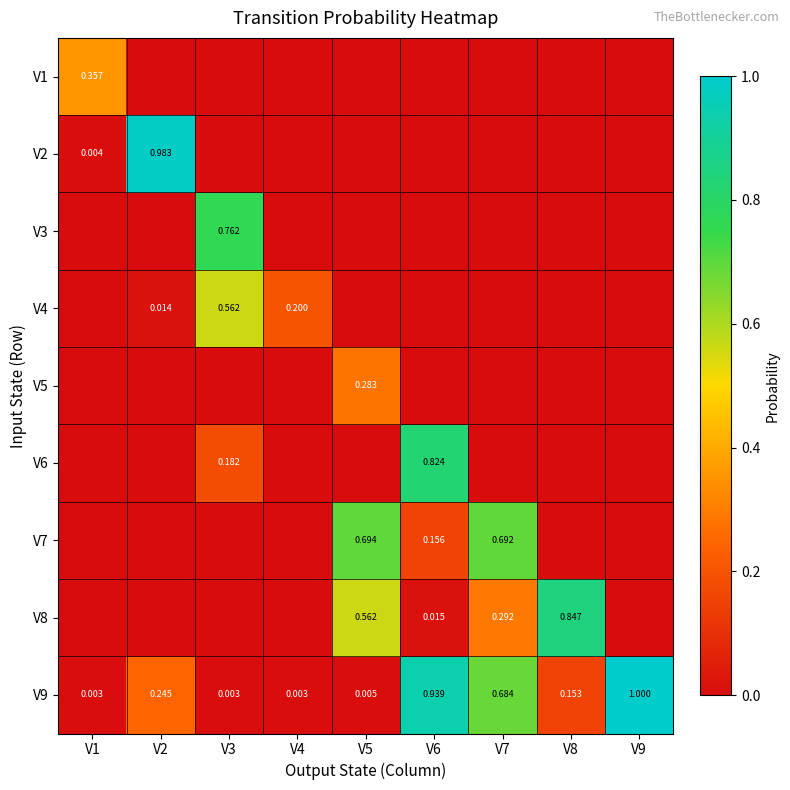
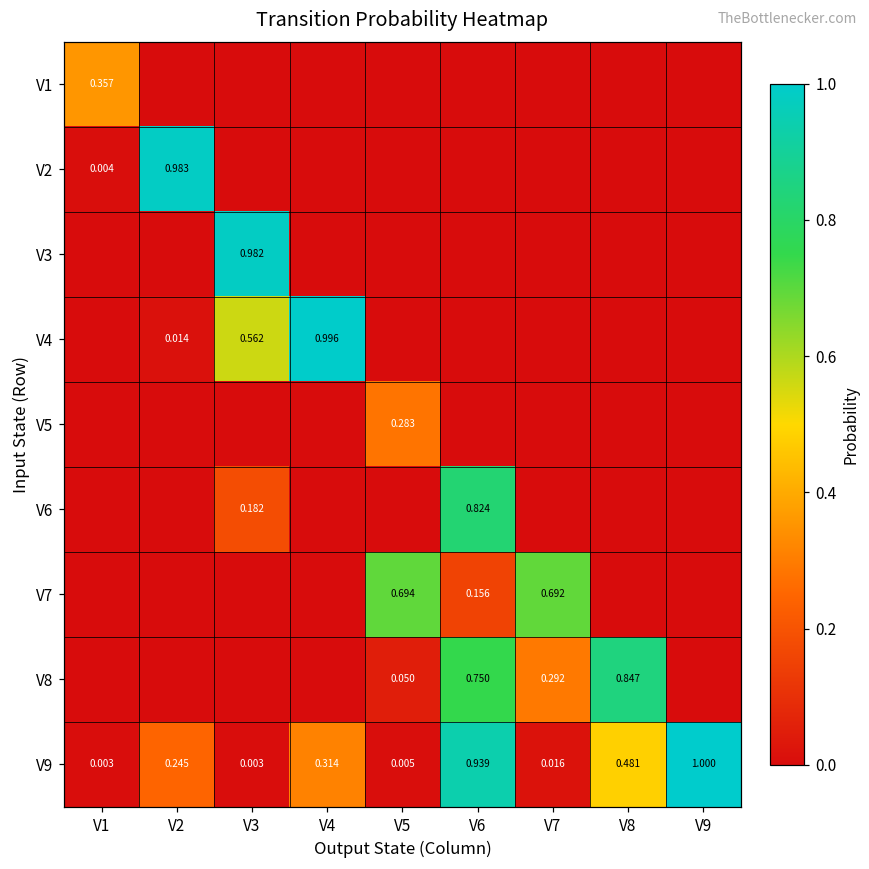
  {
    "V1": {
      "V1": 0.357
    },
    "V2": {
      "V1": 0.004,
      "V2": 0.983
    },
    "V3": {
-     "V3": 0.762
+     "V3": 0.982
    },
    "V4": {
      "V2": 0.014,
      "V3": 0.562,
-     "V4": 0.200
+     "V4": 0.996
    },
    "V5": {
      "V5": 0.283
    },
    "V6": {
      "V3": 0.182,
      "V6": 0.824
    },
    "V7": {
      "V5": 0.694,
      "V6": 0.156,
      "V7": 0.692
    },
    "V8": {
-     "V5": 0.562,
-     "V6": 0.015,
+     "V5": 0.050,
+     "V6": 0.750,
      "V7": 0.292,
      "V8": 0.847
    },
    "V9": {
      "V1": 0.003,
      "V2": 0.245,
      "V3": 0.003,
-     "V4": 0.003,
+     "V4": 0.314,
      "V5": 0.005,
      "V6": 0.939,
-     "V7": 0.684,
-     "V8": 0.153,
+     "V7": 0.016,
+     "V8": 0.481,
      "V9": 1.000
    }
  }
